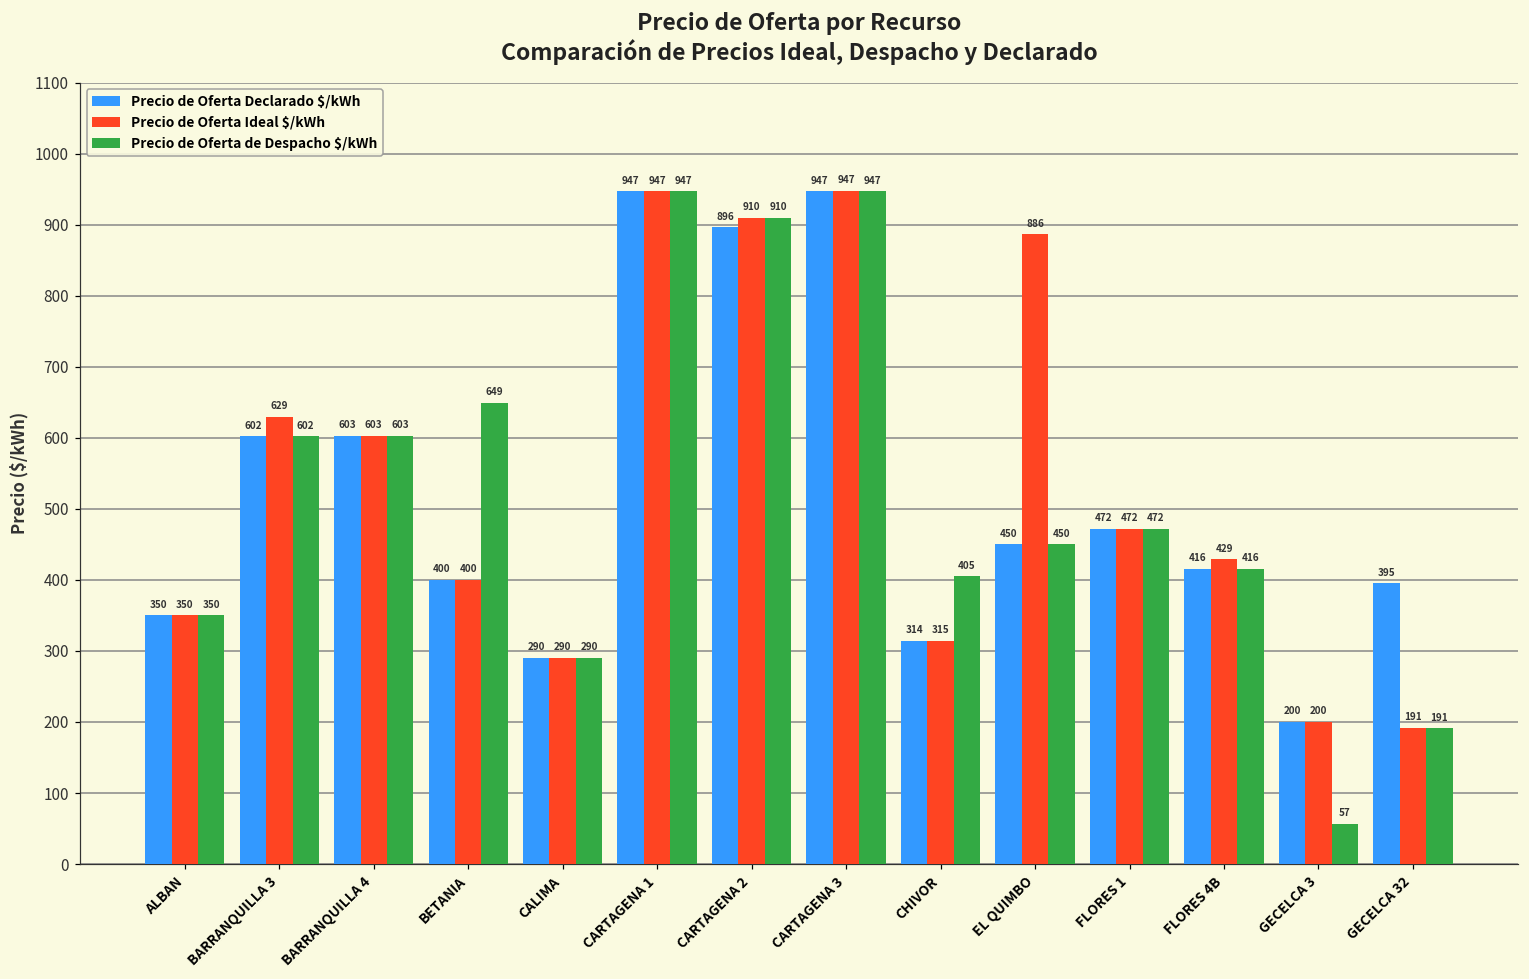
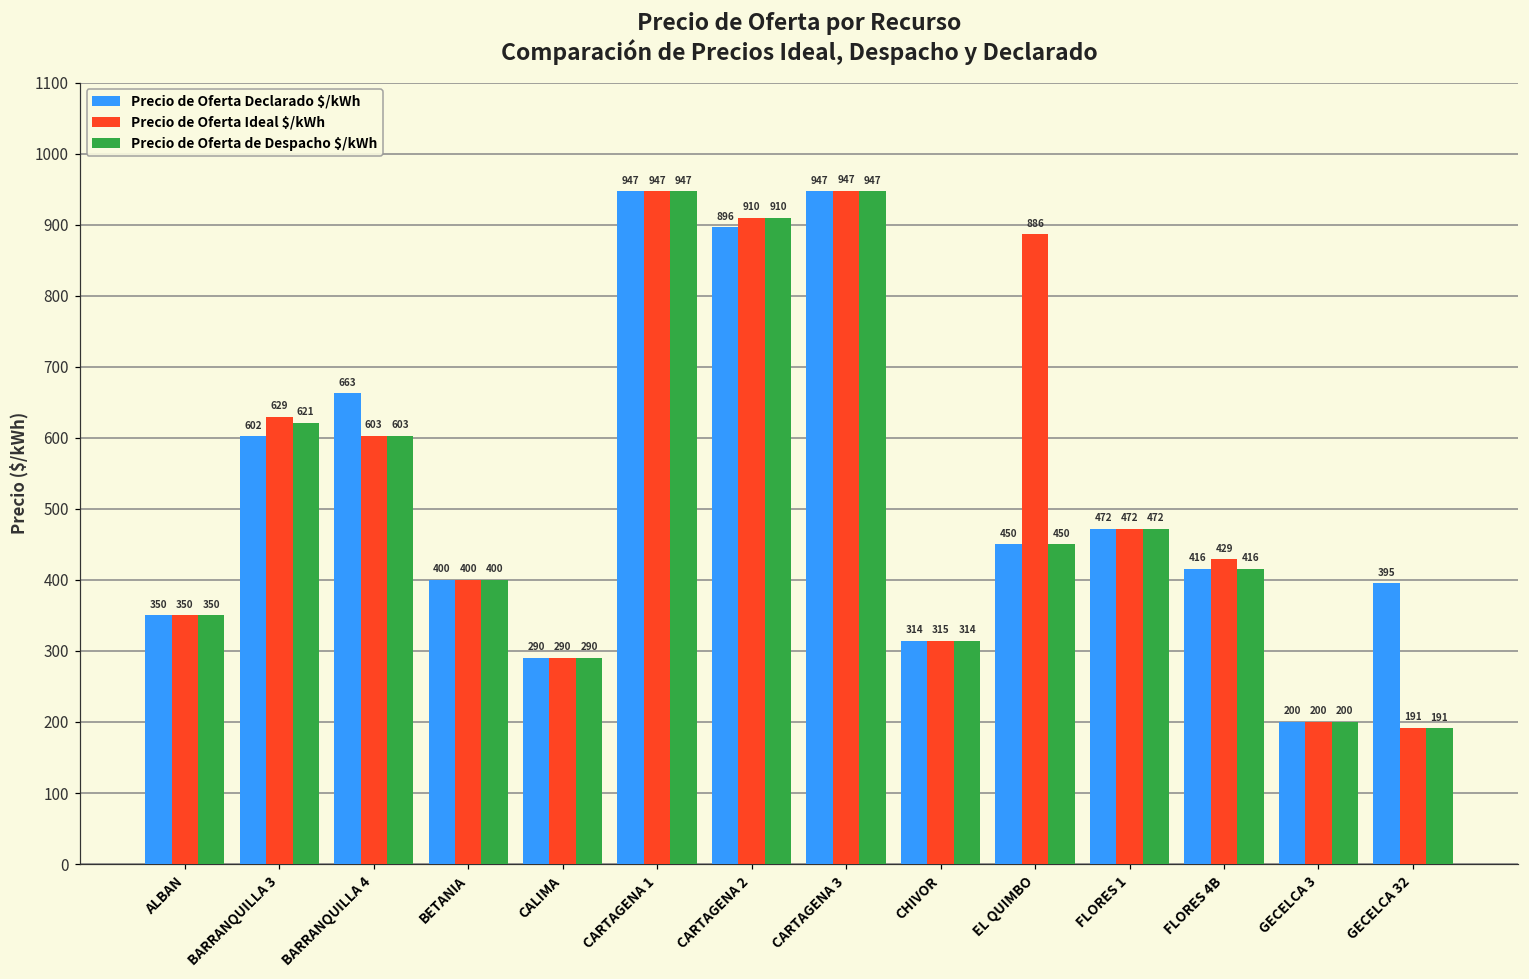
  {
    "Precio de Oferta Declarado $/kWh": {
      "ALBAN": 350,
      "BARRANQUILLA 3": 602,
-     "BARRANQUILLA 4": 603,
+     "BARRANQUILLA 4": 663,
      "BETANIA": 400,
      "CALIMA": 290,
      "CARTAGENA 1": 947,
      "CARTAGENA 2": 896,
      "CARTAGENA 3": 947,
      "CHIVOR": 314,
      "EL QUIMBO": 450,
      "FLORES 1": 472,
      "FLORES 4B": 416,
      "GECELCA 3": 200,
      "GECELCA 32": 395
    },
    "Precio de Oferta Ideal $/kWh": {
      "ALBAN": 350,
      "BARRANQUILLA 3": 629,
      "BARRANQUILLA 4": 603,
      "BETANIA": 400,
      "CALIMA": 290,
      "CARTAGENA 1": 947,
      "CARTAGENA 2": 910,
      "CARTAGENA 3": 947,
      "CHIVOR": 315,
      "EL QUIMBO": 886,
      "FLORES 1": 472,
      "FLORES 4B": 429,
      "GECELCA 3": 200,
      "GECELCA 32": 191
    },
    "Precio de Oferta de Despacho $/kWh": {
      "ALBAN": 350,
-     "BARRANQUILLA 3": 602,
+     "BARRANQUILLA 3": 621,
      "BARRANQUILLA 4": 603,
-     "BETANIA": 649,
+     "BETANIA": 400,
      "CALIMA": 290,
      "CARTAGENA 1": 947,
      "CARTAGENA 2": 910,
      "CARTAGENA 3": 947,
-     "CHIVOR": 405,
+     "CHIVOR": 314,
      "EL QUIMBO": 450,
      "FLORES 1": 472,
      "FLORES 4B": 416,
-     "GECELCA 3": 57,
+     "GECELCA 3": 200,
      "GECELCA 32": 191
    }
  }
